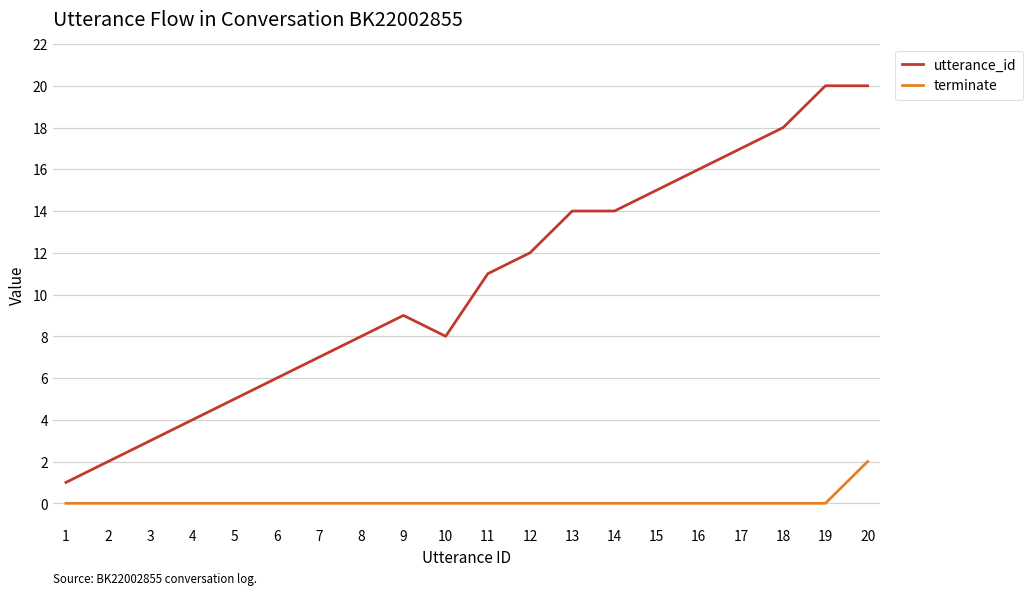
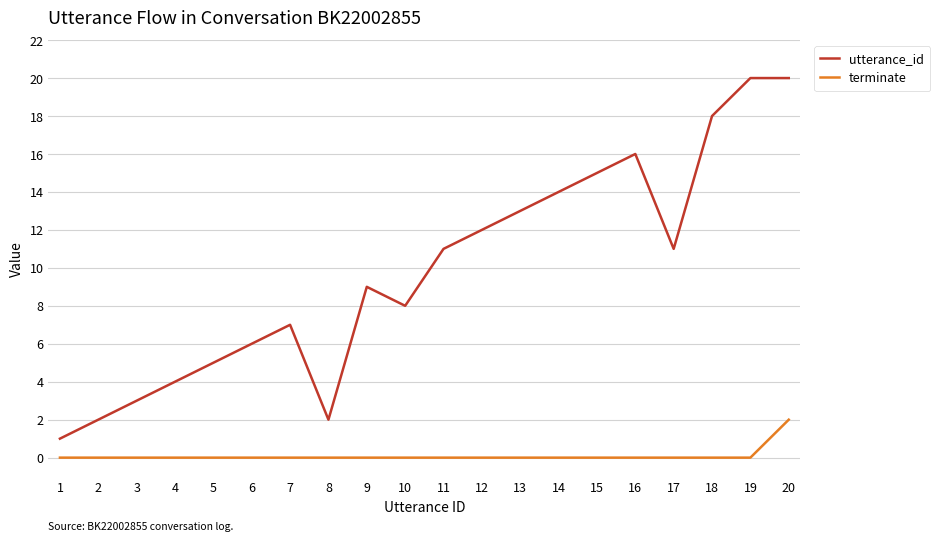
  {
    "utterance_id": {
      "1": 1,
      "2": 2,
      "3": 3,
      "4": 4,
      "5": 5,
      "6": 6,
      "7": 7,
-     "8": 8,
+     "8": 2,
      "9": 9,
      "10": 8,
      "11": 11,
      "12": 12,
-     "13": 14,
+     "13": 13,
      "14": 14,
      "15": 15,
      "16": 16,
-     "17": 17,
+     "17": 11,
      "18": 18,
      "19": 20,
      "20": 20
    },
    "terminate": {
      "1": 0,
      "2": 0,
      "3": 0,
      "4": 0,
      "5": 0,
      "6": 0,
      "7": 0,
      "8": 0,
      "9": 0,
      "10": 0,
      "11": 0,
      "12": 0,
      "13": 0,
      "14": 0,
      "15": 0,
      "16": 0,
      "17": 0,
      "18": 0,
      "19": 0,
      "20": 2
    }
  }
